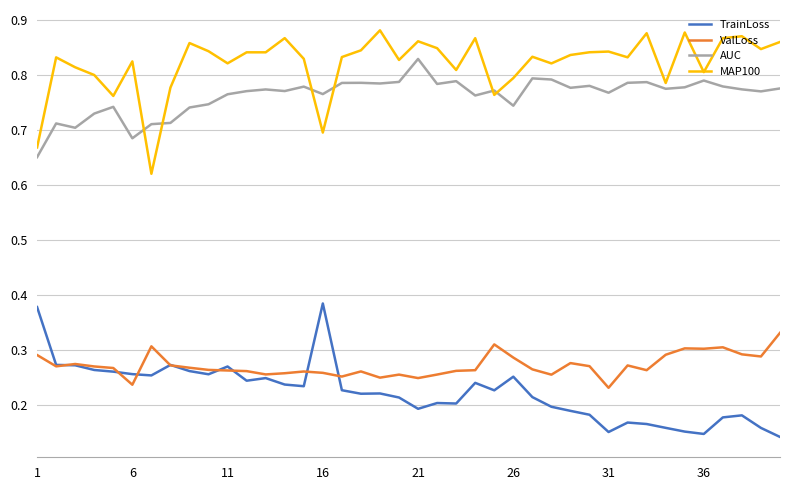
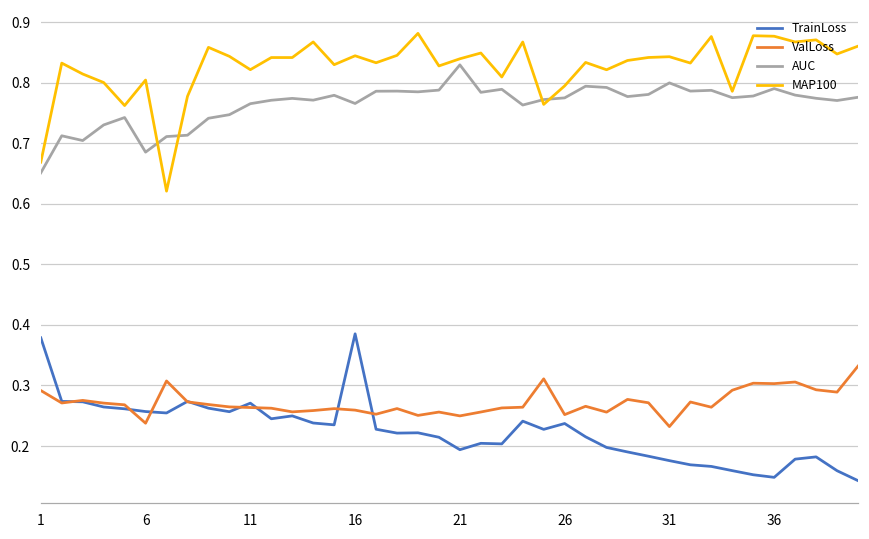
  {
    "TrainLoss": {
      "1": 0.38,
      "6": 0.26,
      "11": 0.27,
      "16": 0.39,
      "21": 0.19,
-     "26": 0.25,
-     "31": 0.15,
+     "26": 0.24,
+     "31": 0.18,
      "36": 0.15
    },
    "ValLoss": {
      "1": 0.29,
      "6": 0.24,
      "11": 0.26,
      "16": 0.26,
      "21": 0.25,
-     "26": 0.29,
+     "26": 0.25,
      "31": 0.23,
      "36": 0.30
    },
    "AUC": {
      "1": 0.65,
      "6": 0.69,
      "11": 0.77,
      "16": 0.77,
      "21": 0.83,
-     "26": 0.74,
-     "31": 0.77,
+     "26": 0.77,
+     "31": 0.80,
      "36": 0.79
    },
    "MAP100": {
      "1": 0.67,
-     "6": 0.82,
+     "6": 0.80,
      "11": 0.82,
-     "16": 0.70,
-     "21": 0.86,
+     "16": 0.84,
+     "21": 0.84,
      "26": 0.79,
      "31": 0.84,
-     "36": 0.81
+     "36": 0.88
    }
  }
